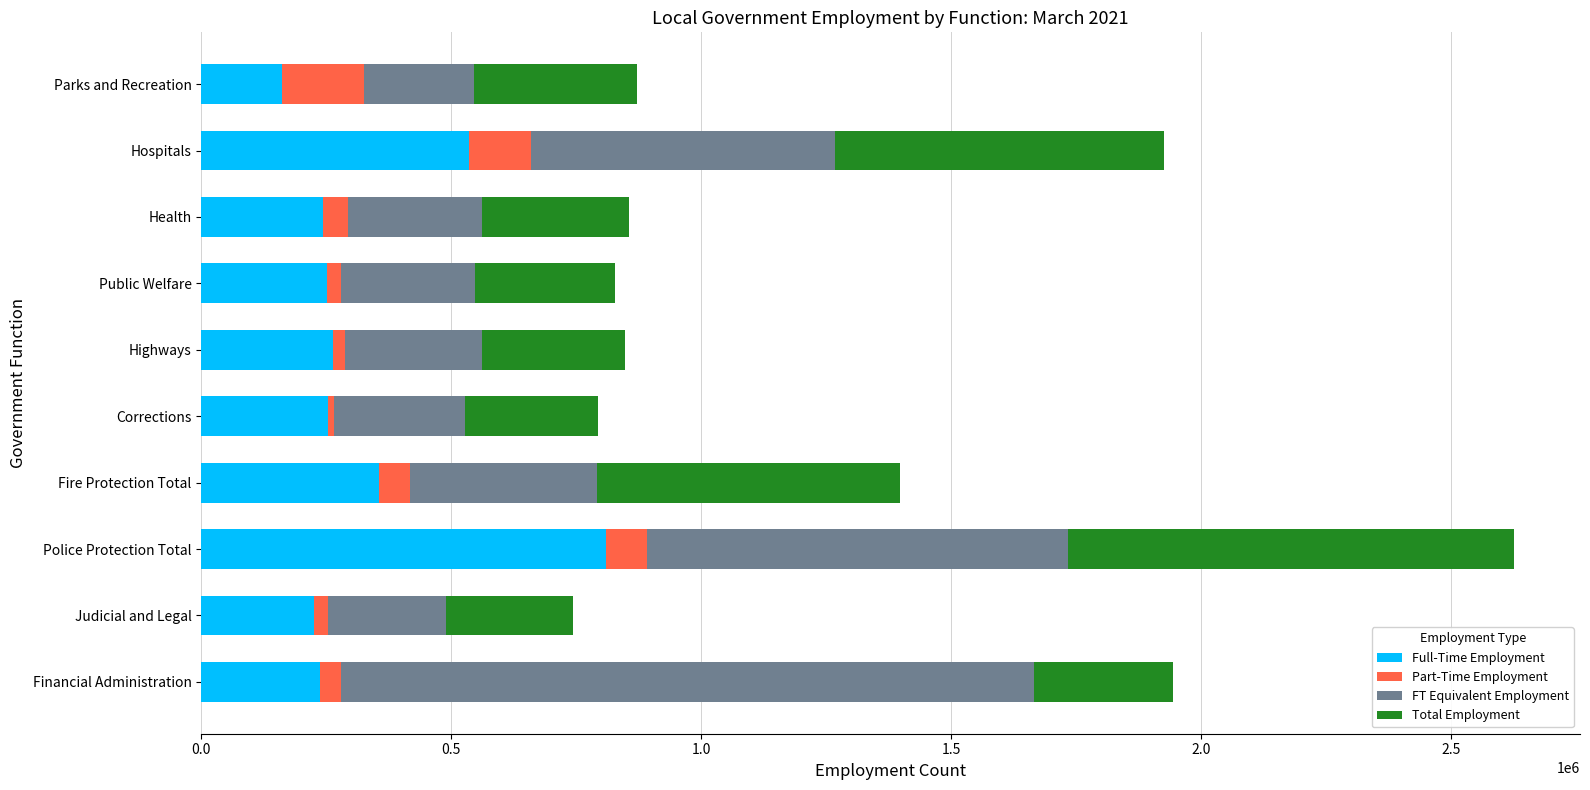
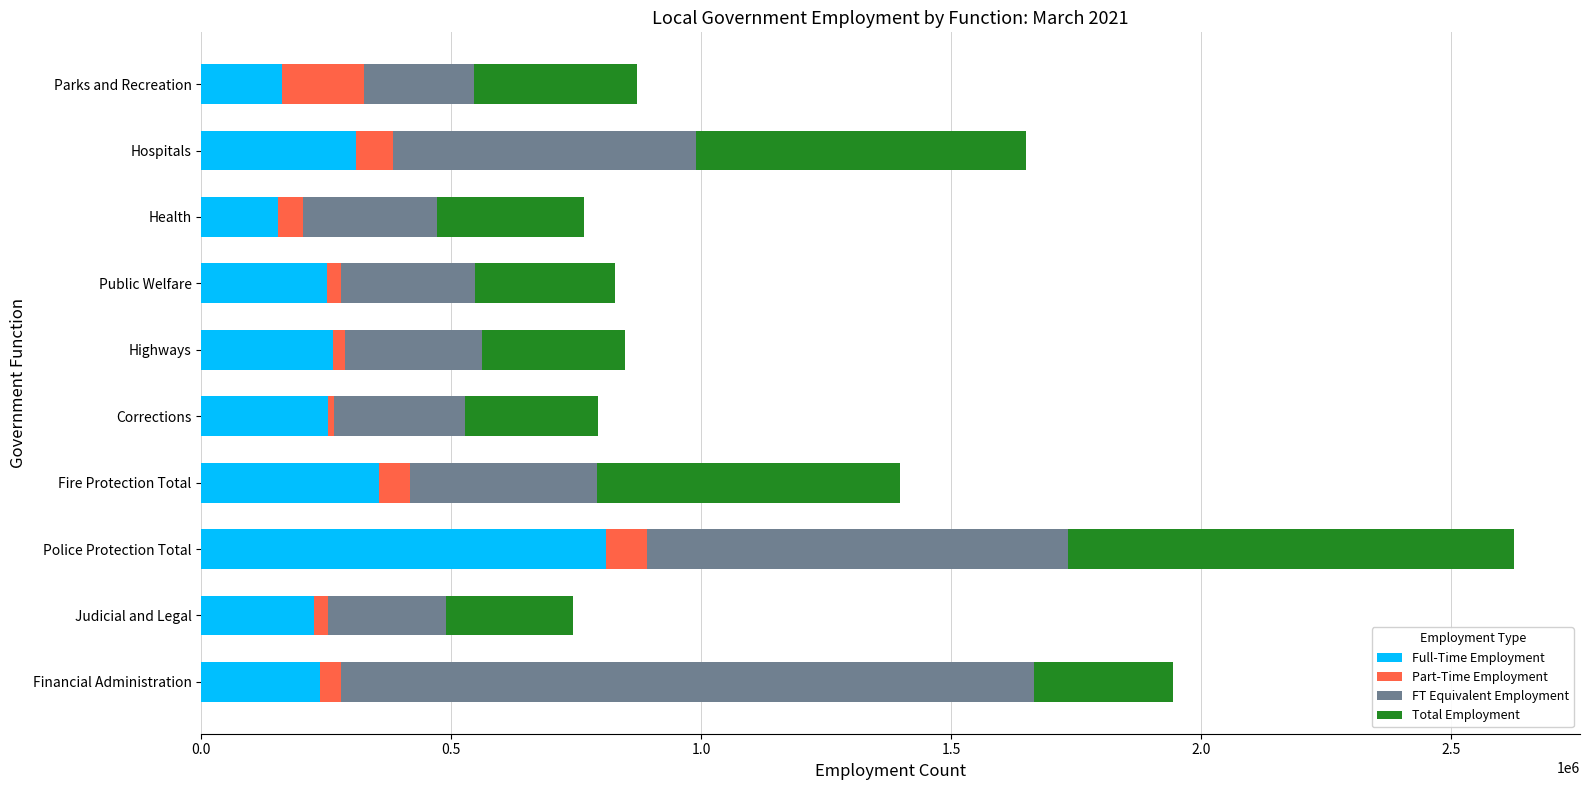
  {
    "Full-Time Employment": {
      "Parks and Recreation": 160000,
-     "Hospitals": 540000,
-     "Health": 240000,
+     "Hospitals": 310000,
+     "Health": 150000,
      "Public Welfare": 250000,
      "Highways": 260000,
      "Corrections": 250000,
      "Fire Protection Total": 360000,
      "Police Protection Total": 810000,
      "Judicial and Legal": 230000,
      "Financial Administration": 240000
    },
    "Part-Time Employment": {
      "Parks and Recreation": 170000,
-     "Hospitals": 120000,
+     "Hospitals": 70000,
      "Health": 50000,
      "Public Welfare": 30000,
      "Highways": 20000,
      "Corrections": 10000,
      "Fire Protection Total": 60000,
      "Police Protection Total": 80000,
      "Judicial and Legal": 30000,
      "Financial Administration": 40000
    },
    "FT Equivalent Employment": {
      "Parks and Recreation": 220000,
      "Hospitals": 610000,
      "Health": 270000,
      "Public Welfare": 270000,
      "Highways": 270000,
      "Corrections": 260000,
      "Fire Protection Total": 370000,
      "Police Protection Total": 840000,
      "Judicial and Legal": 240000,
      "Financial Administration": 1390000
    },
    "Total Employment": {
      "Parks and Recreation": 330000,
      "Hospitals": 660000,
      "Health": 290000,
      "Public Welfare": 280000,
      "Highways": 290000,
      "Corrections": 270000,
      "Fire Protection Total": 610000,
      "Police Protection Total": 890000,
      "Judicial and Legal": 250000,
      "Financial Administration": 280000
    }
  }
